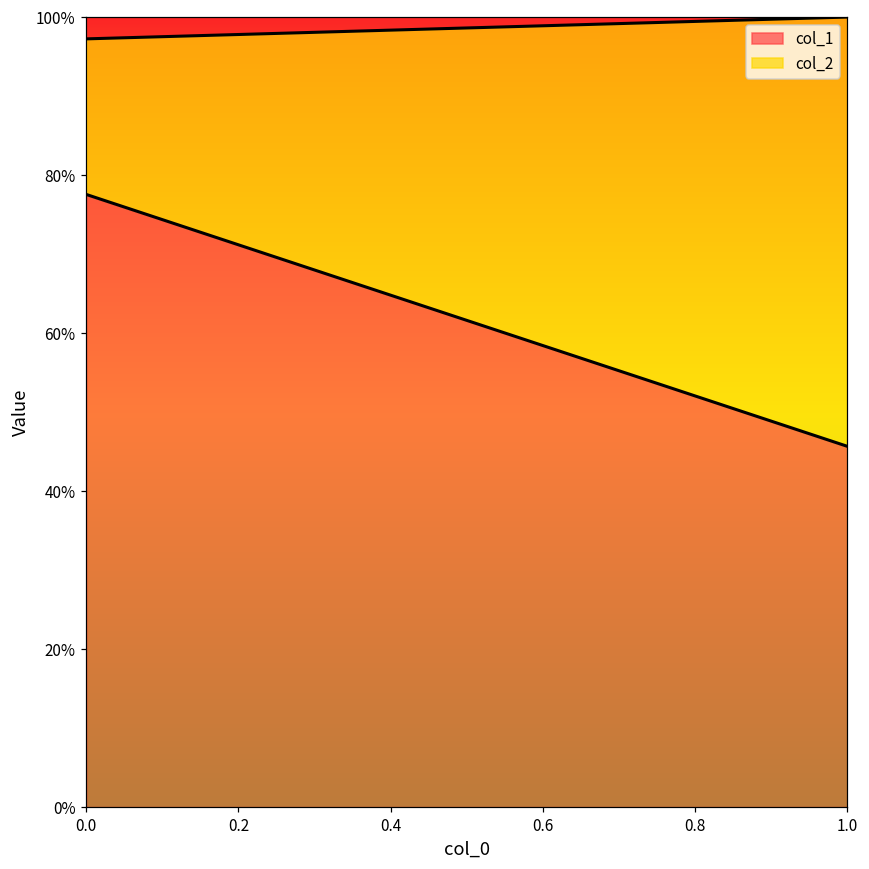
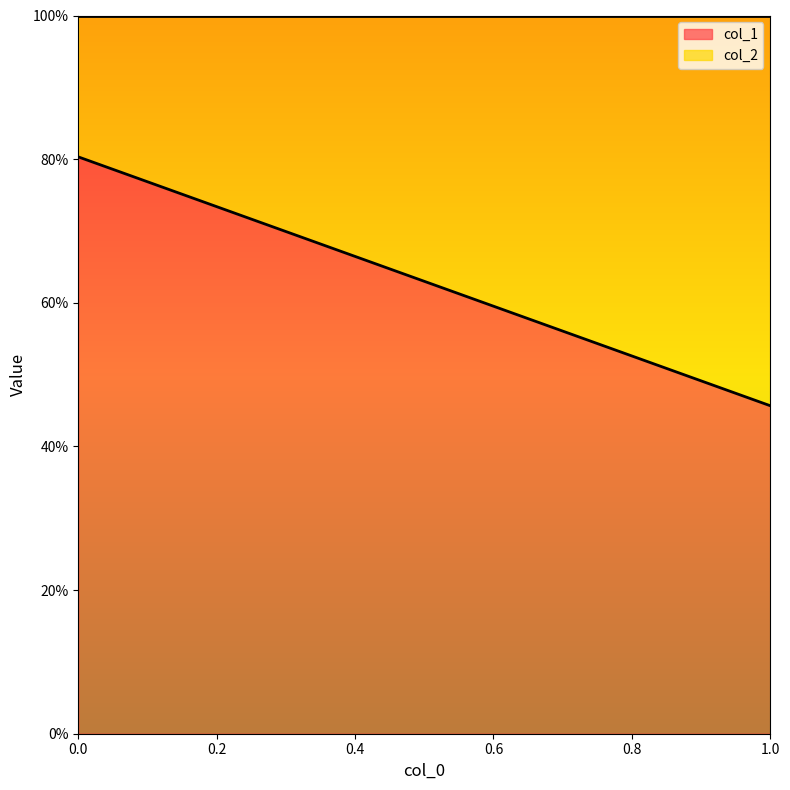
  {
    "col_1": {
-     "0.0": "78%",
+     "0.0": "80%",
      "1.0": "46%"
    },
    "col_2": {
      "0.0": "20%",
      "1.0": "54%"
    }
  }
